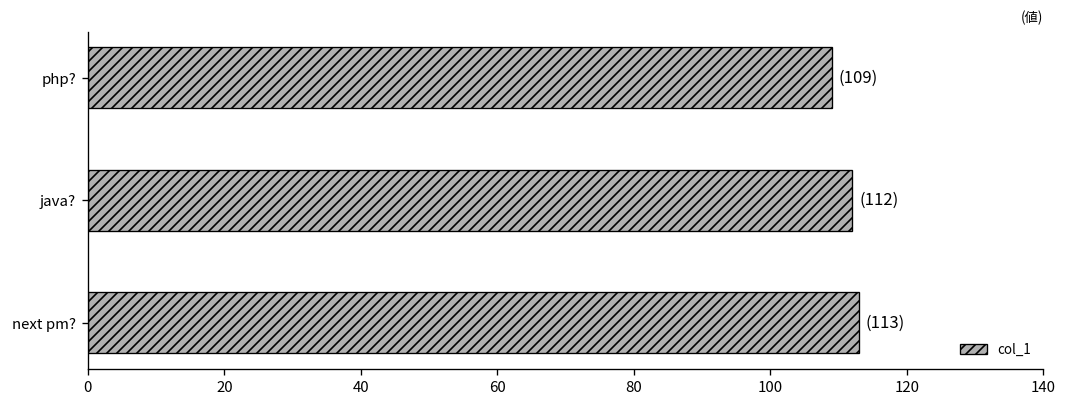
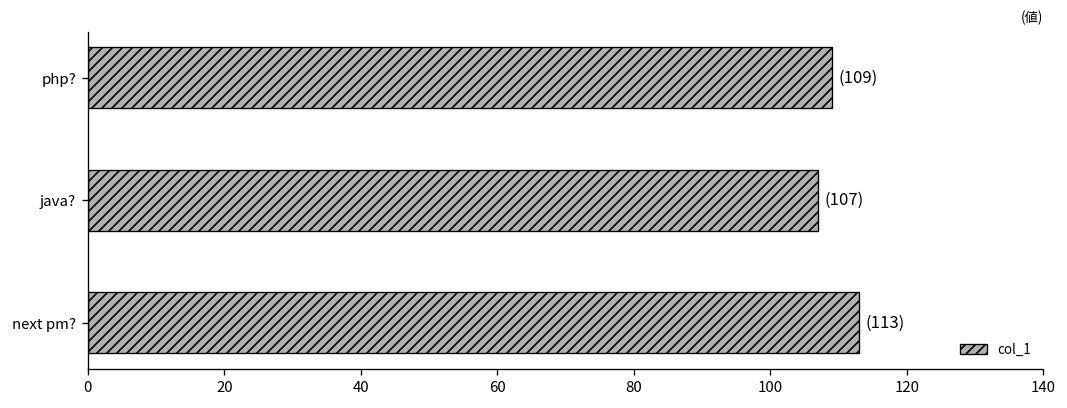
  {
    "php?": "(109)",
-   "java?": "(112)",
+   "java?": "(107)",
    "next pm?": "(113)"
  }
